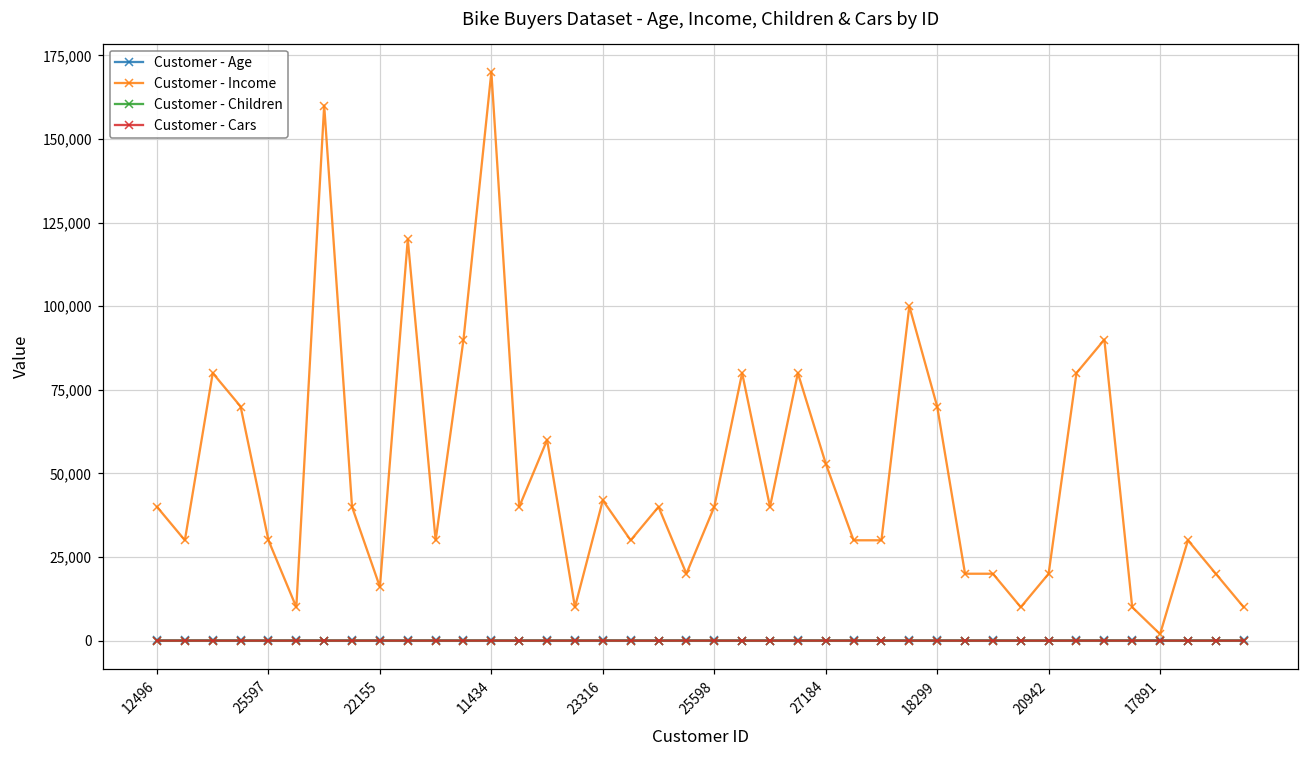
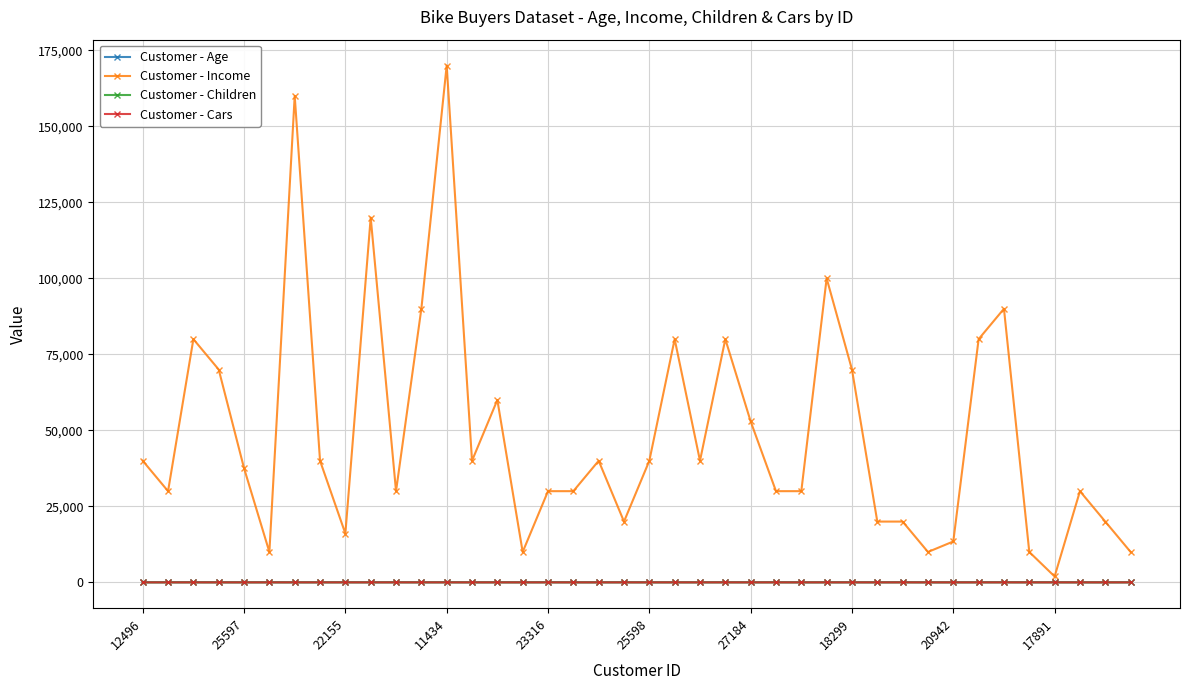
  {
    "Customer - Cars": {
      "12496": "0",
      "25597": "0",
      "22155": "0",
      "11434": "0",
      "23316": "0",
      "25598": "0",
      "27184": "0",
      "18299": "0",
      "20942": "0",
      "17891": "0"
    },
    "Customer - Income": {
      "12496": "40,000",
-     "25597": "30,000",
+     "25597": "38,000",
      "22155": "16,000",
      "11434": "170,000",
-     "23316": "42,000",
+     "23316": "30,000",
      "25598": "40,000",
      "27184": "53,000",
      "18299": "70,000",
-     "20942": "20,000",
+     "20942": "13,000",
      "17891": "2,000"
    }
  }
